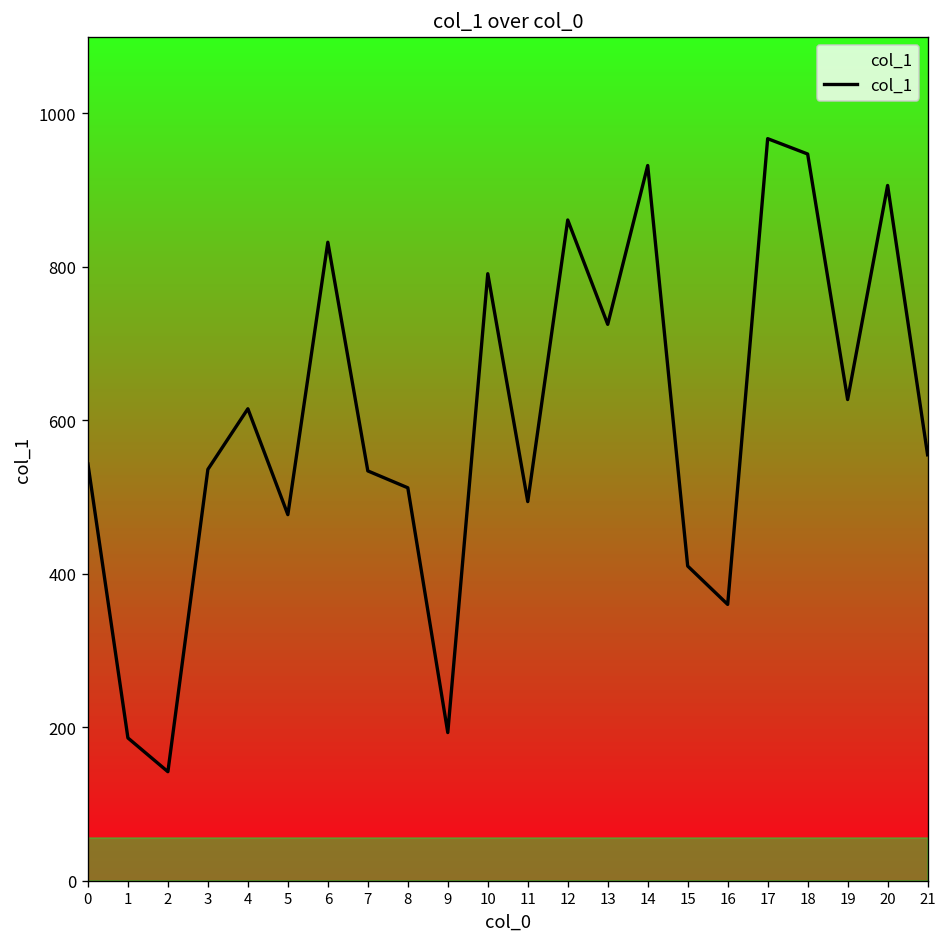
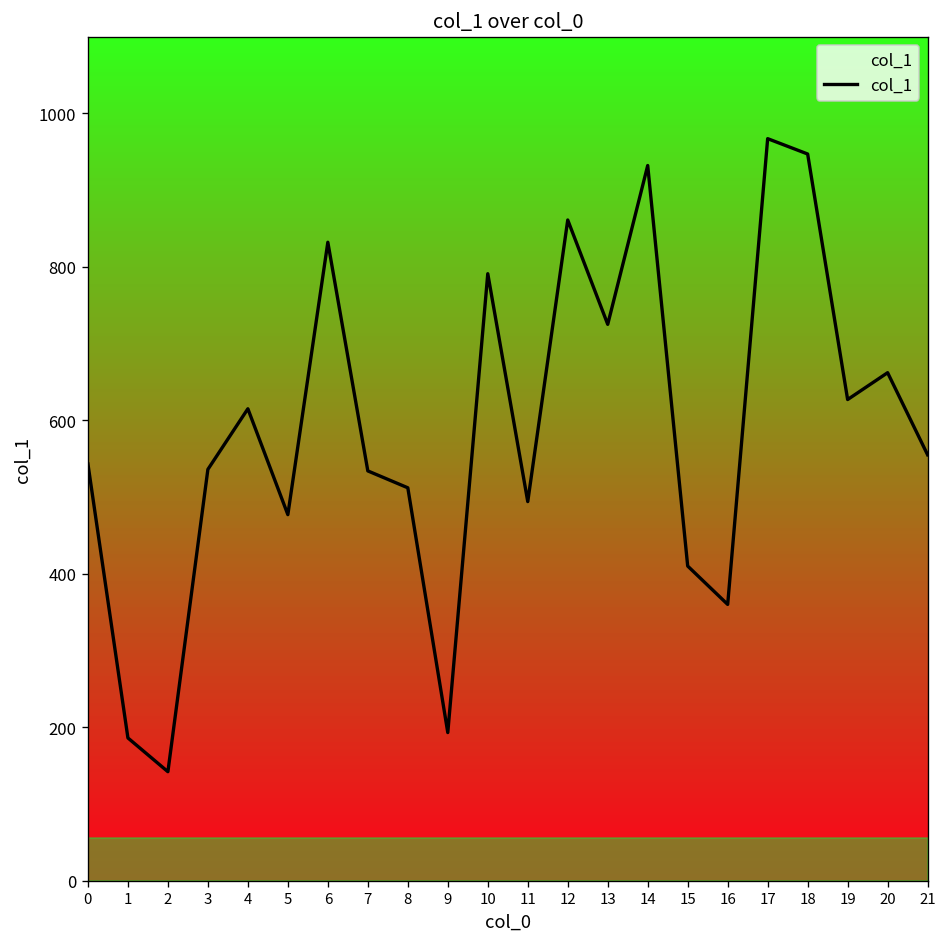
  {
    "0": 540,
    "1": 190,
    "2": 140,
    "3": 540,
    "4": 620,
    "5": 480,
    "6": 830,
    "7": 530,
    "8": 510,
    "9": 190,
    "10": 790,
    "11": 490,
    "12": 860,
    "13": 730,
    "14": 930,
    "15": 410,
    "16": 360,
    "17": 970,
    "18": 950,
    "19": 630,
-   "20": 910,
+   "20": 660,
    "21": 560
  }
